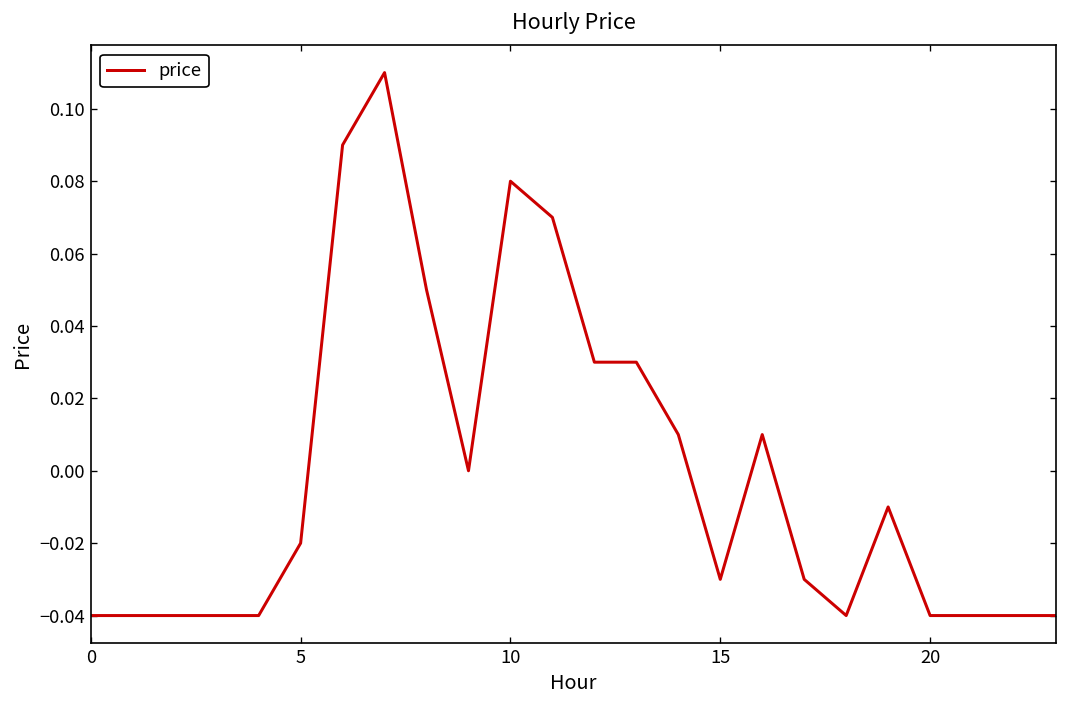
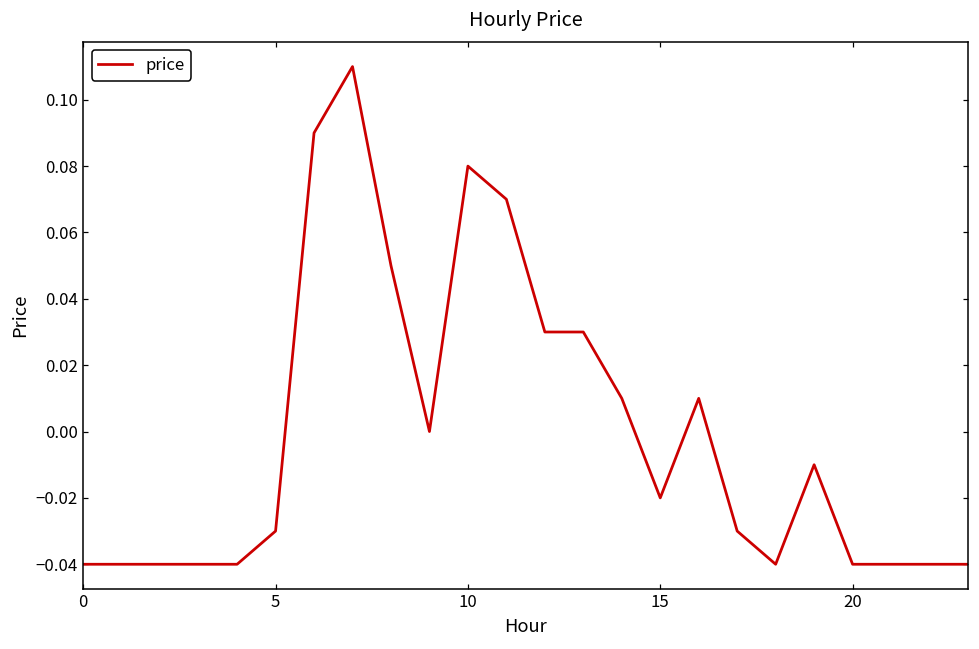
  {
    "0": -0.04,
-   "5": -0.02,
+   "5": -0.03,
    "10": 0.08,
-   "15": -0.03,
+   "15": -0.02,
    "20": -0.04
  }
